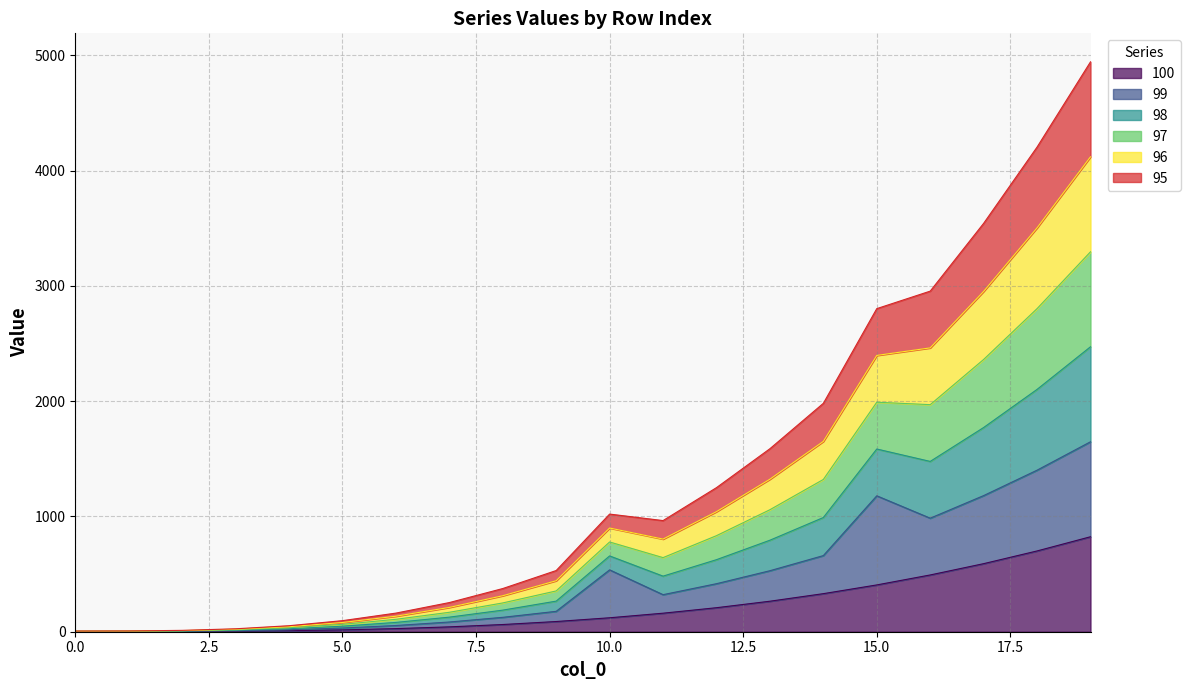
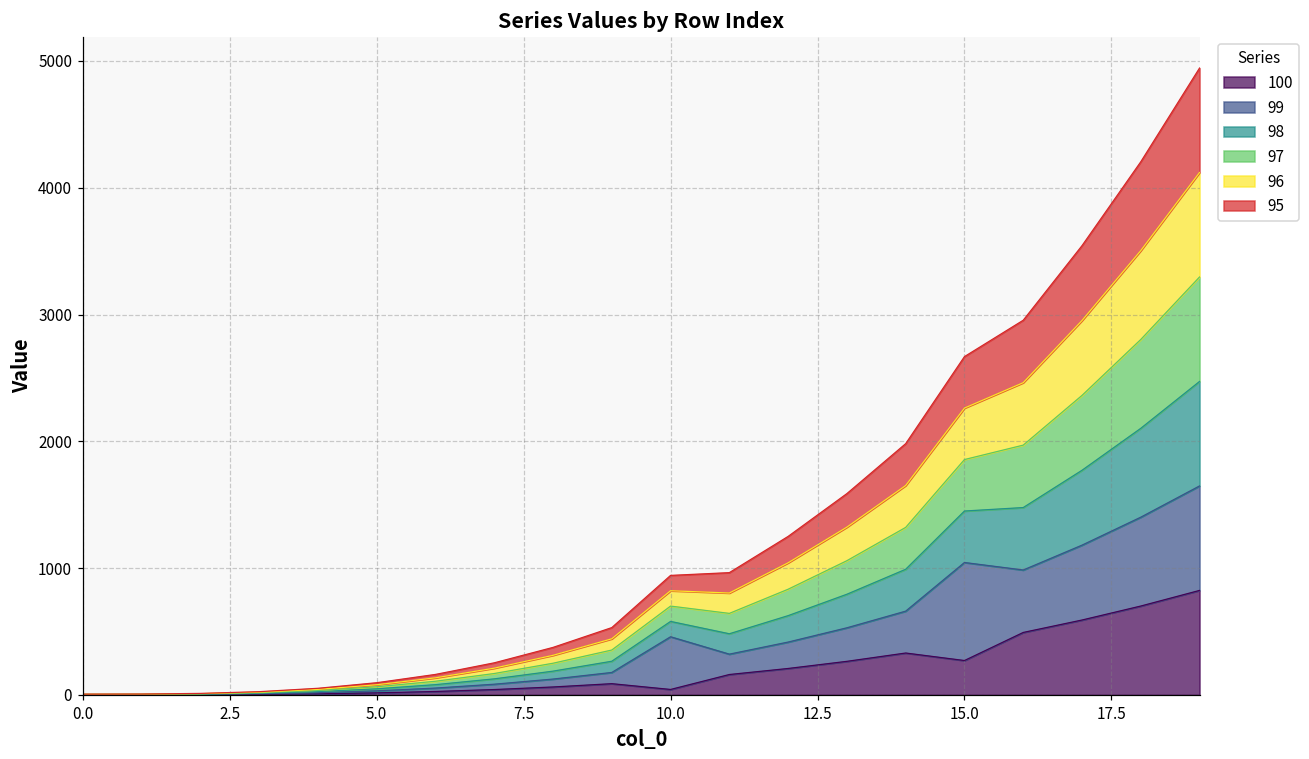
  {
    "100": {
-     "10.0": 120,
-     "15.0": 410
+     "10.0": 40,
+     "15.0": 270
    },
    "99": {
      "10.0": 420,
      "15.0": 770
    },
    "98": {
      "10.0": 120,
      "15.0": 410
    },
    "97": {
      "10.0": 120,
      "15.0": 410
    },
    "96": {
      "10.0": 120,
      "15.0": 410
    },
    "95": {
      "10.0": 120,
      "15.0": 410
    }
  }
